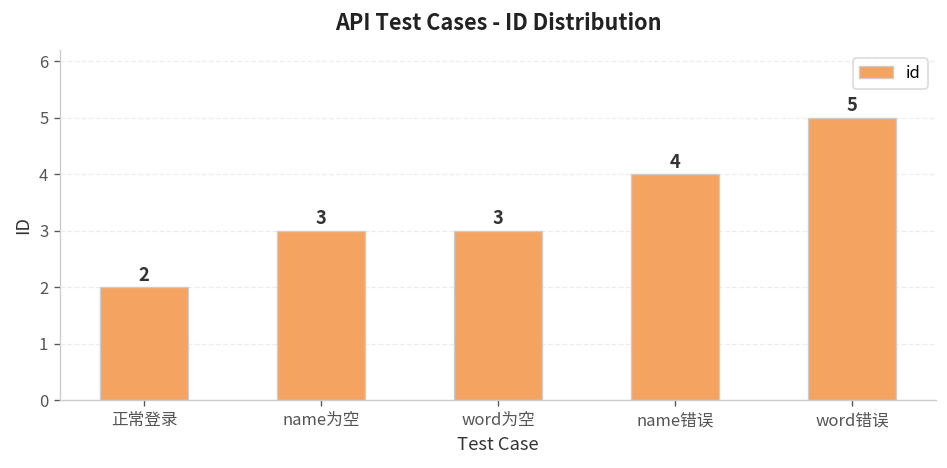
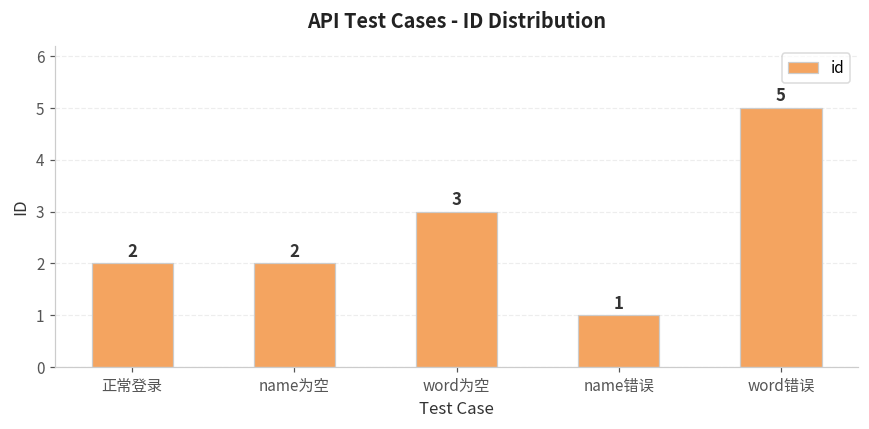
  {
    "正常登录": 2,
-   "name为空": 3,
+   "name为空": 2,
    "word为空": 3,
-   "name错误": 4,
+   "name错误": 1,
    "word错误": 5
  }
